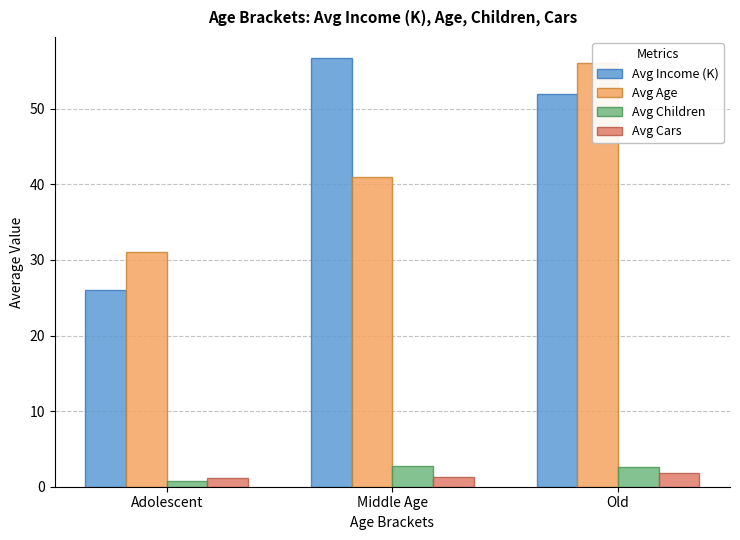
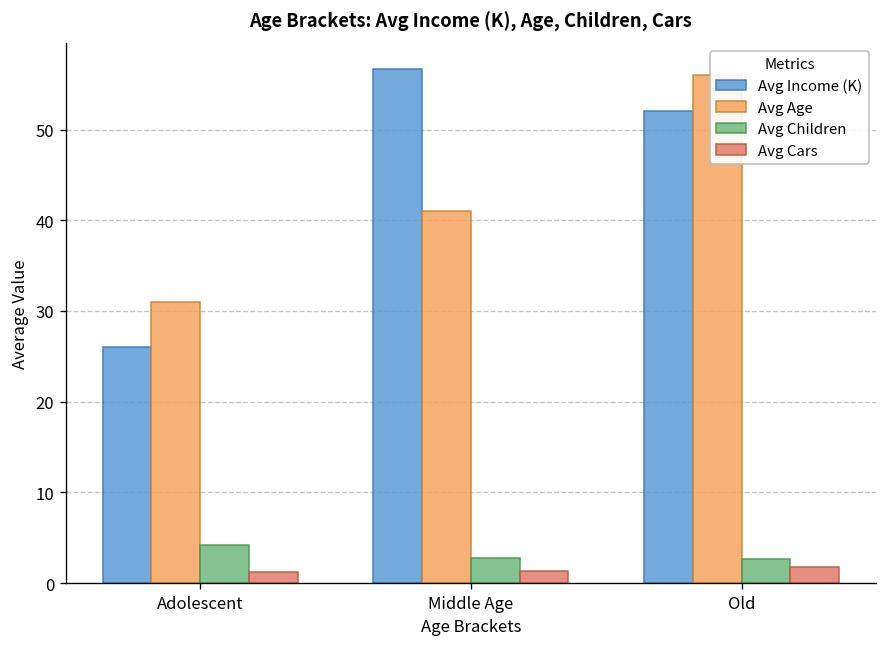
  {
    "Avg Income (K)": {
      "Adolescent": 26,
      "Middle Age": 57,
      "Old": 52
    },
    "Avg Children": {
-     "Adolescent": 1,
+     "Adolescent": 4,
      "Middle Age": 3,
      "Old": 3
    }
  }
